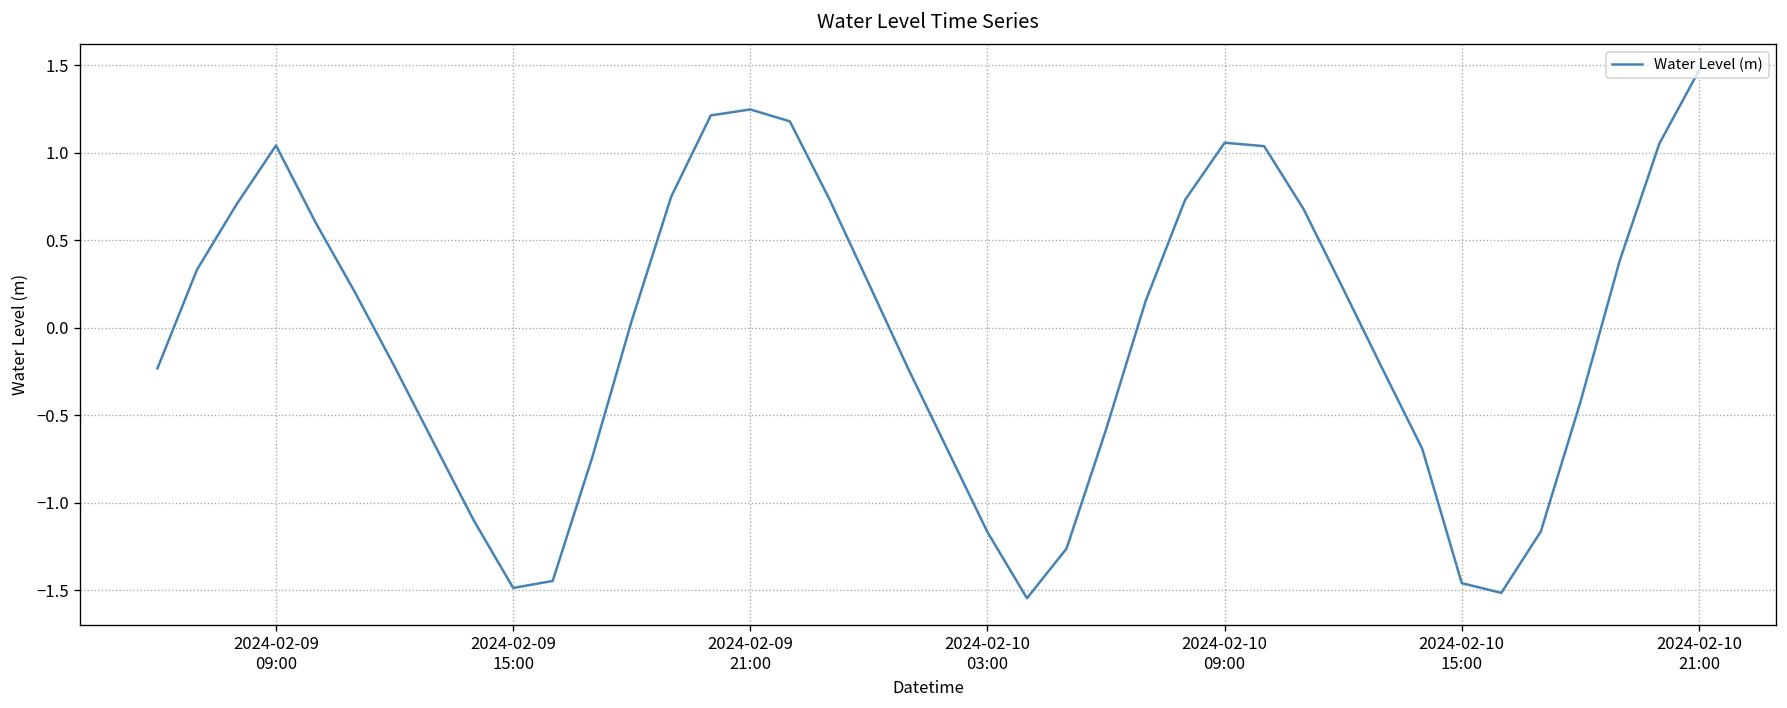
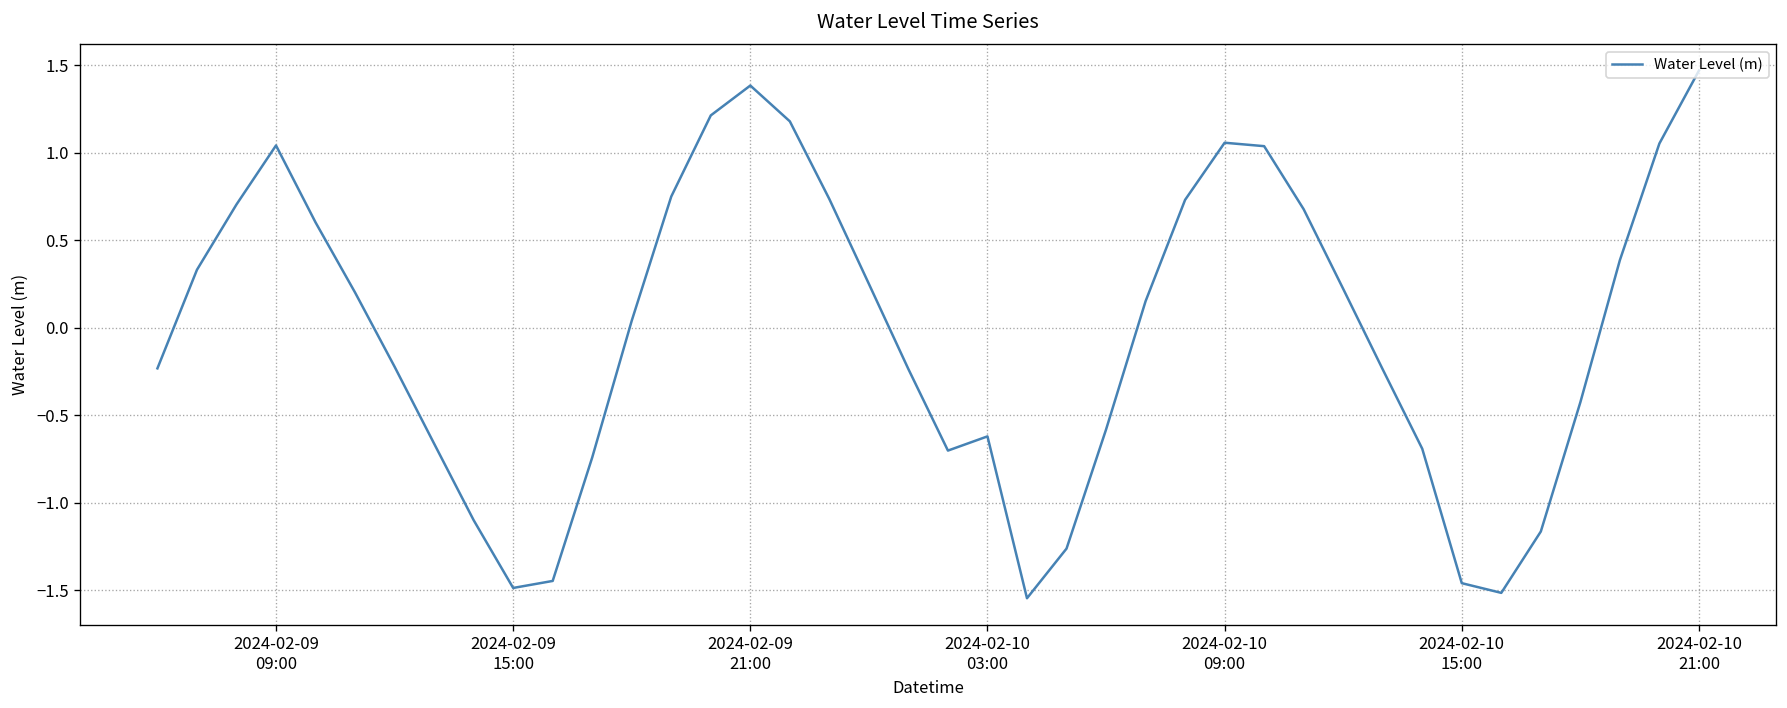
  {
    "2024-02-09 09:00": 1.04,
    "2024-02-09 15:00": -1.49,
-   "2024-02-09 21:00": 1.25,
-   "2024-02-10 03:00": -1.17,
+   "2024-02-09 21:00": 1.38,
+   "2024-02-10 03:00": -0.62,
    "2024-02-10 09:00": 1.06,
    "2024-02-10 15:00": -1.46
  }
